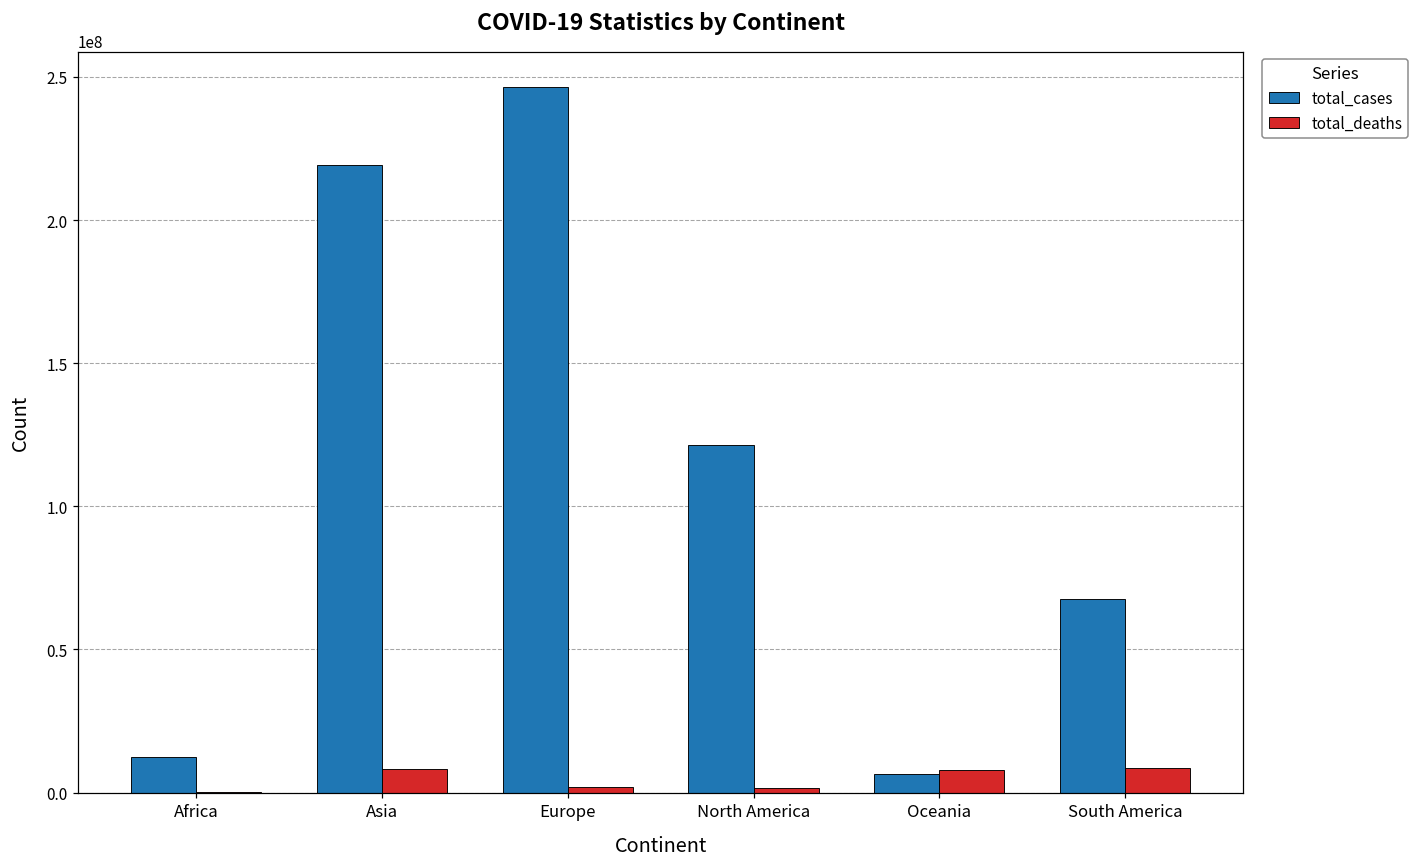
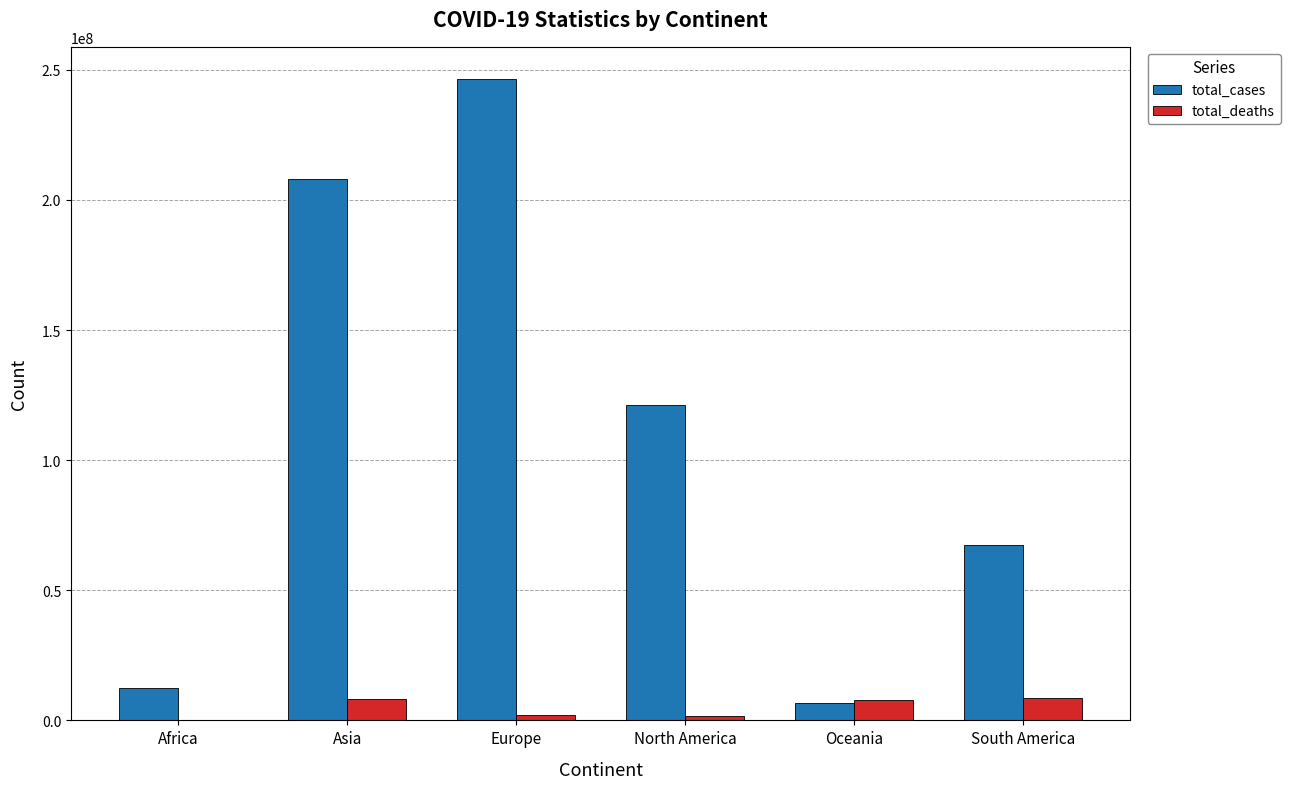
  {
    "total_cases": {
      "Africa": 12000000,
-     "Asia": 219000000,
+     "Asia": 208000000,
      "Europe": 247000000,
      "North America": 121000000,
      "Oceania": 7000000,
      "South America": 68000000
    },
    "total_deaths": {
      "Asia": 8000000,
      "Europe": 2000000,
      "North America": 2000000,
      "Oceania": 8000000,
      "South America": 8000000
    }
  }
